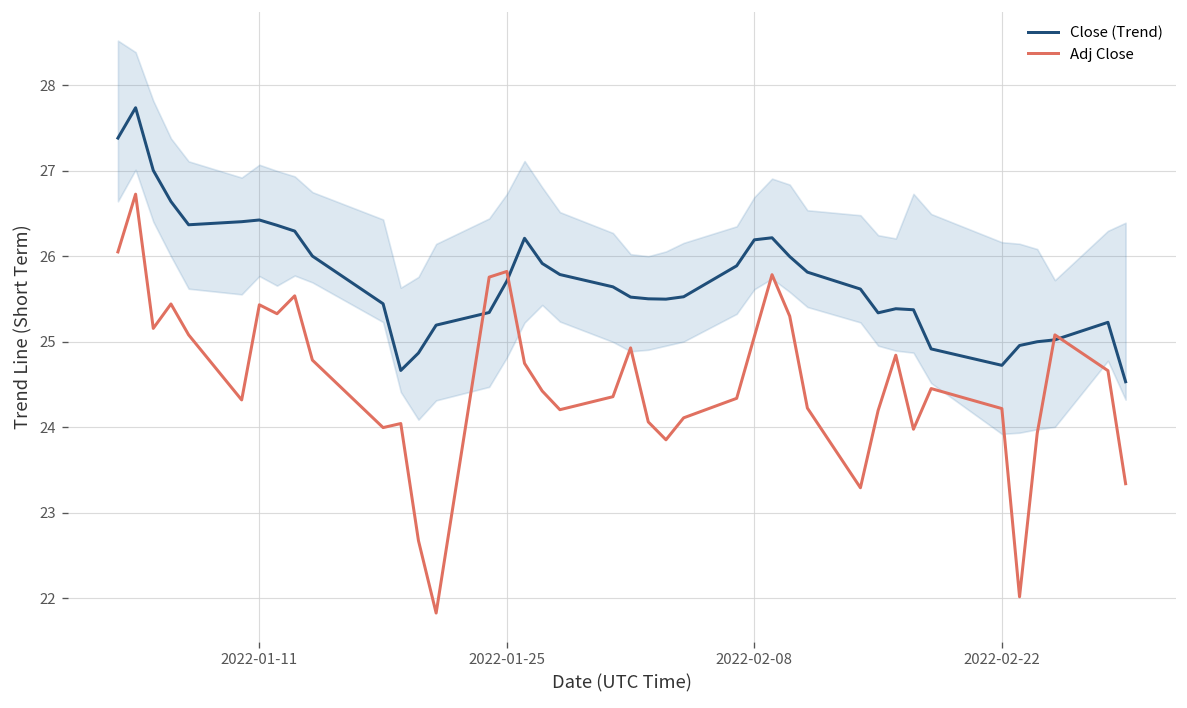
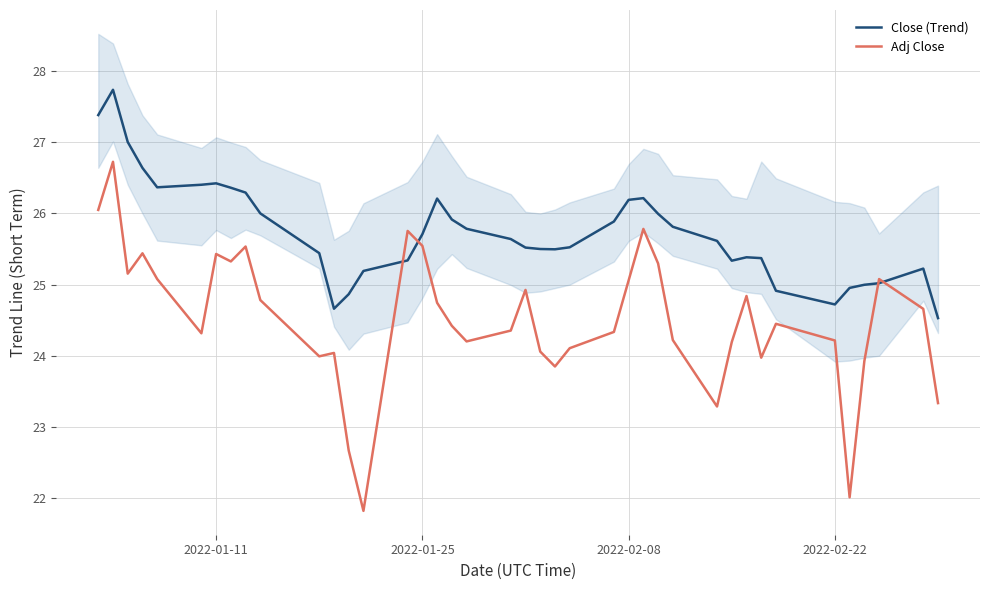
  {
    "Close (Trend)": {
      "2022-01-11": 26.4,
      "2022-01-25": 25.7,
      "2022-02-08": 26.2,
      "2022-02-22": 24.7
    },
    "Adj Close": {
      "2022-01-11": 25.4,
-     "2022-01-25": 25.8,
+     "2022-01-25": 25.5,
      "2022-02-08": 25.1,
      "2022-02-22": 24.2
    }
  }
